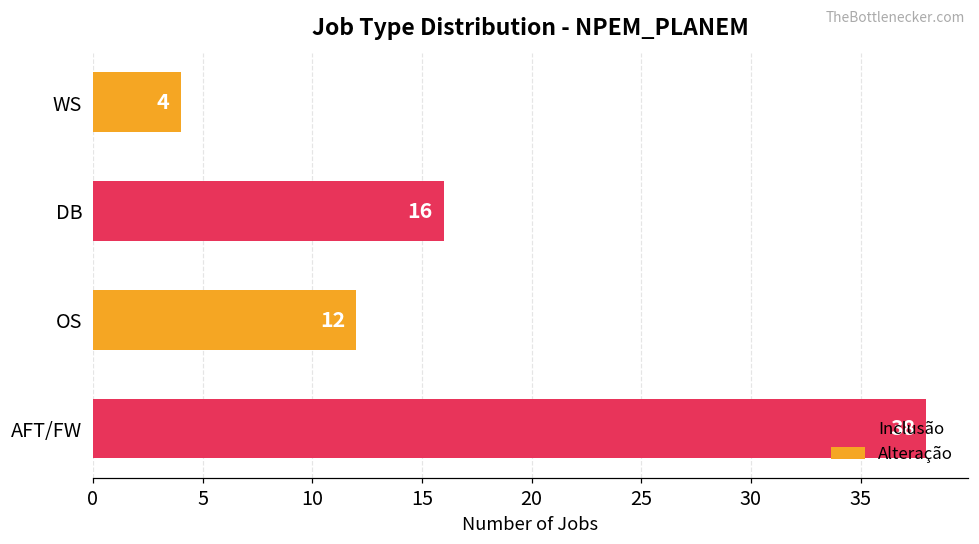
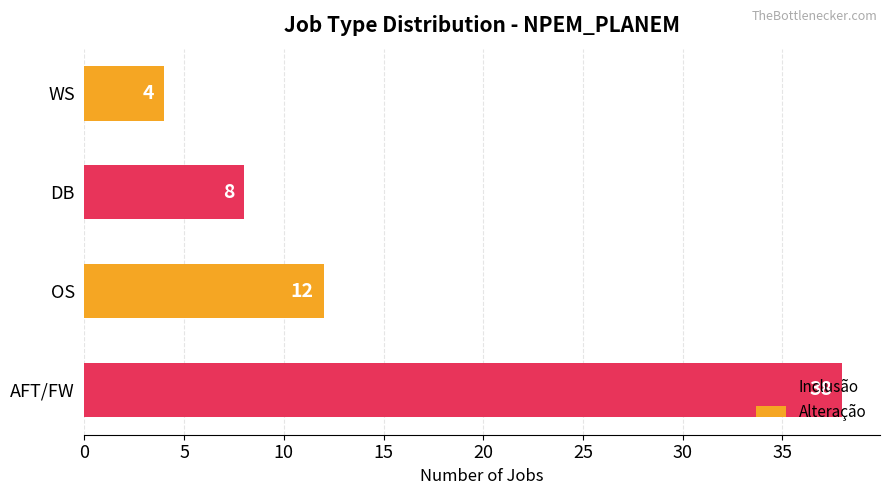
  {
    "WS": 4,
-   "DB": 16,
+   "DB": 8,
    "OS": 12,
    "AFT/FW": 38
  }
